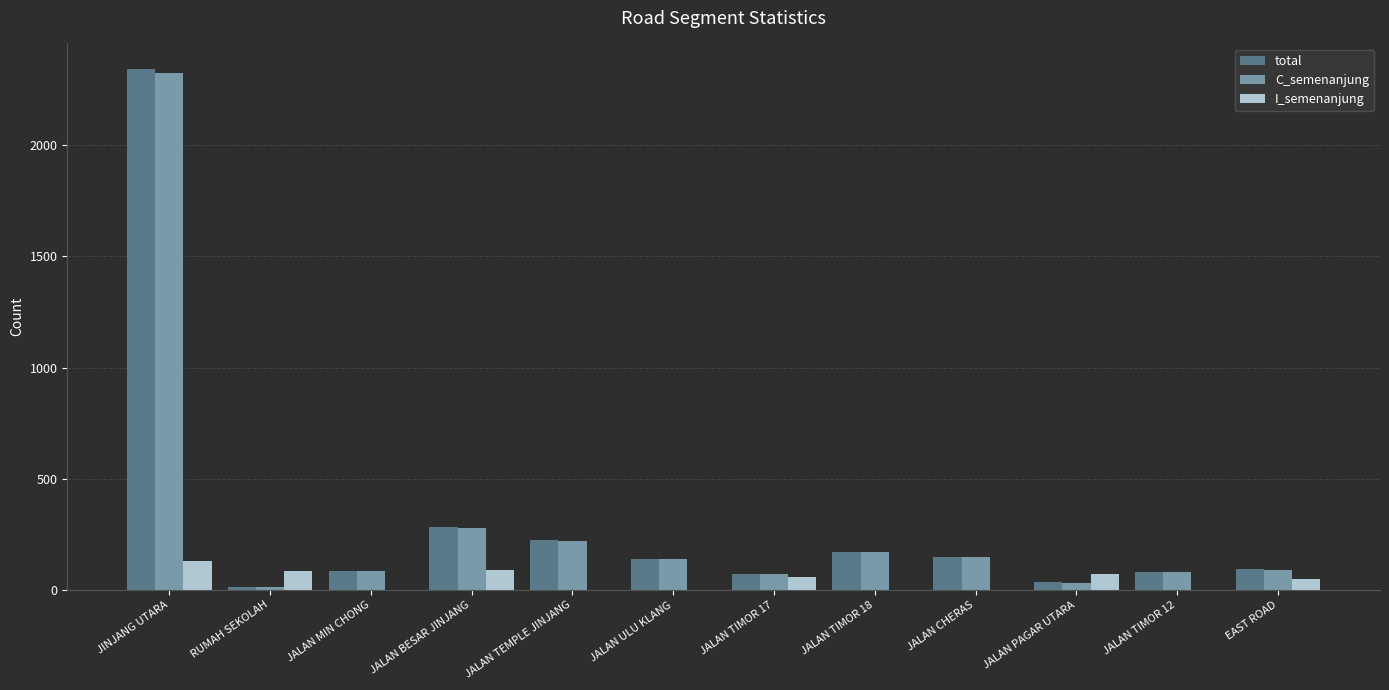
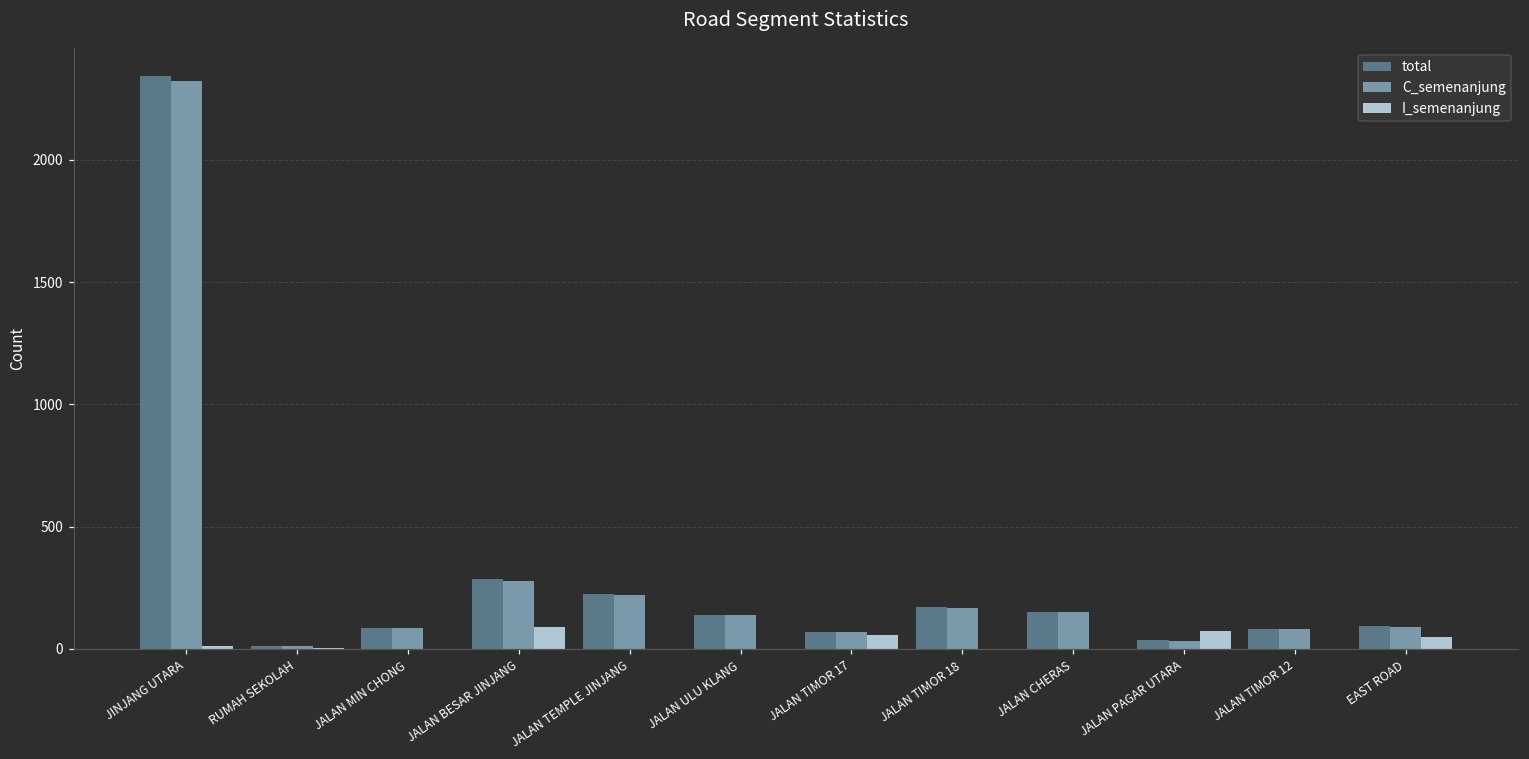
  {
    "I_semenanjung": {
-     "JINJANG UTARA": 130,
-     "RUMAH SEKOLAH": 80,
+     "JINJANG UTARA": 10,
+     "RUMAH SEKOLAH": 0,
      "JALAN MIN CHONG": 0,
      "JALAN BESAR JINJANG": 90,
      "JALAN TEMPLE JINJANG": 0,
      "JALAN ULU KLANG": 0,
      "JALAN TIMOR 17": 60,
      "JALAN TIMOR 18": 0,
      "JALAN CHERAS": 0,
      "JALAN PAGAR UTARA": 70,
      "JALAN TIMOR 12": 0,
      "EAST ROAD": 50
    }
  }
